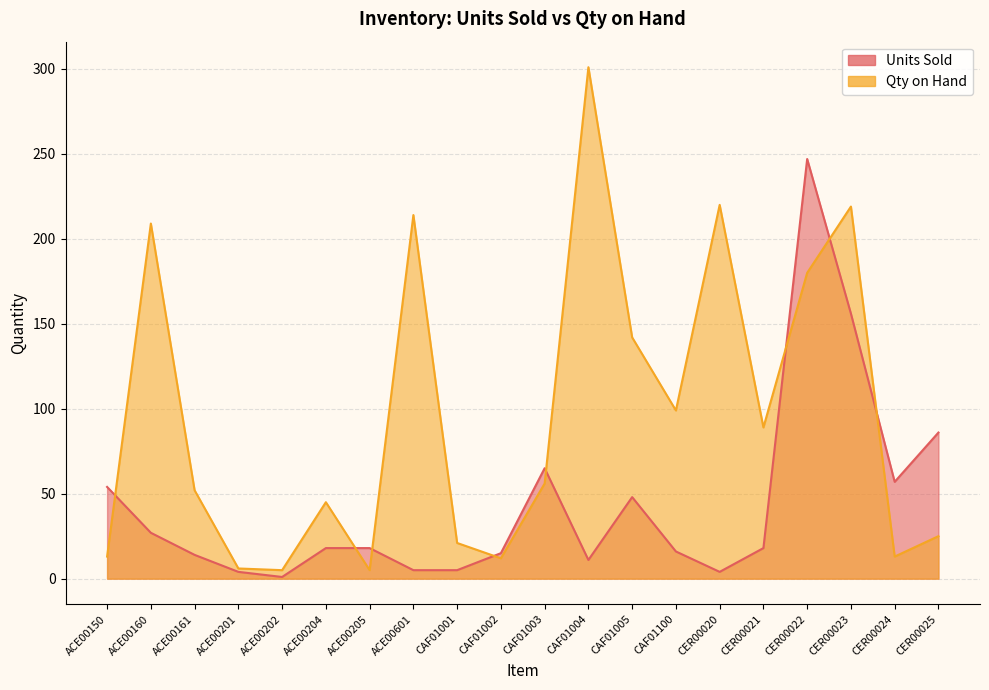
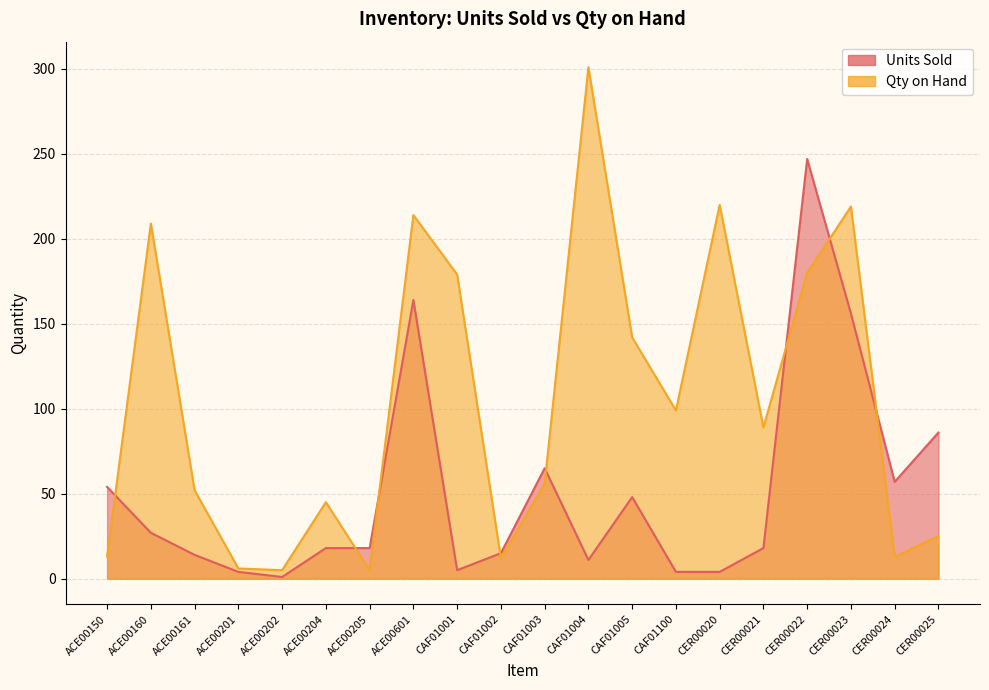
  {
    "Units Sold": {
      "ACE00150": 54,
      "ACE00160": 27,
      "ACE00161": 14,
      "ACE00201": 4,
      "ACE00202": 1,
      "ACE00204": 18,
      "ACE00205": 18,
-     "ACE00601": 5,
+     "ACE00601": 164,
      "CAF01001": 5,
      "CAF01002": 15,
      "CAF01003": 65,
      "CAF01004": 11,
      "CAF01005": 48,
-     "CAF01100": 16,
+     "CAF01100": 4,
      "CER00020": 4,
      "CER00021": 18,
      "CER00022": 247,
      "CER00023": 156,
      "CER00024": 57,
      "CER00025": 86
    },
    "Qty on Hand": {
      "ACE00150": 13,
      "ACE00160": 209,
      "ACE00161": 52,
      "ACE00201": 6,
      "ACE00202": 5,
      "ACE00204": 45,
      "ACE00205": 5,
      "ACE00601": 214,
-     "CAF01001": 21,
+     "CAF01001": 179,
      "CAF01002": 12,
      "CAF01003": 56,
      "CAF01004": 301,
      "CAF01005": 142,
      "CAF01100": 99,
      "CER00020": 220,
      "CER00021": 89,
      "CER00022": 180,
      "CER00023": 219,
      "CER00024": 13,
      "CER00025": 25
    }
  }
